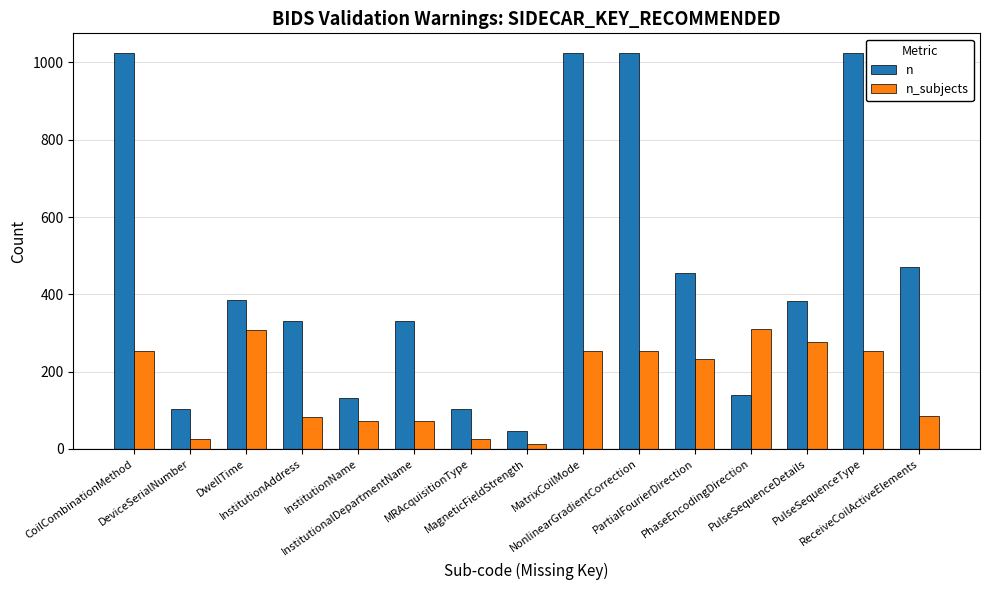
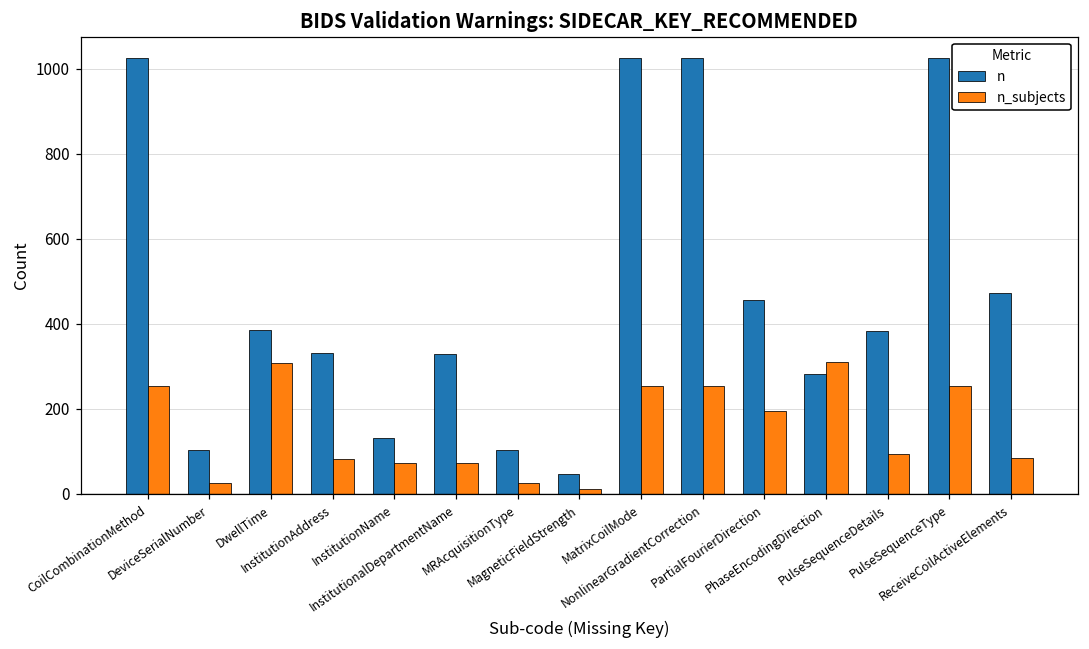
  {
    "n": {
      "CoilCombinationMethod": 1020,
      "DeviceSerialNumber": 100,
      "DwellTime": 390,
      "InstitutionAddress": 330,
      "InstitutionName": 130,
      "InstitutionalDepartmentName": 330,
      "MRAcquisitionType": 100,
      "MagneticFieldStrength": 50,
      "MatrixCoilMode": 1020,
      "NonlinearGradientCorrection": 1020,
      "PartialFourierDirection": 460,
-     "PhaseEncodingDirection": 140,
+     "PhaseEncodingDirection": 280,
      "PulseSequenceDetails": 380,
      "PulseSequenceType": 1020,
      "ReceiveCoilActiveElements": 470
    },
    "n_subjects": {
      "CoilCombinationMethod": 250,
      "DeviceSerialNumber": 30,
      "DwellTime": 310,
      "InstitutionAddress": 80,
      "InstitutionName": 70,
      "InstitutionalDepartmentName": 70,
      "MRAcquisitionType": 30,
      "MagneticFieldStrength": 10,
      "MatrixCoilMode": 250,
      "NonlinearGradientCorrection": 250,
-     "PartialFourierDirection": 230,
+     "PartialFourierDirection": 200,
      "PhaseEncodingDirection": 310,
-     "PulseSequenceDetails": 280,
+     "PulseSequenceDetails": 90,
      "PulseSequenceType": 250,
      "ReceiveCoilActiveElements": 90
    }
  }
